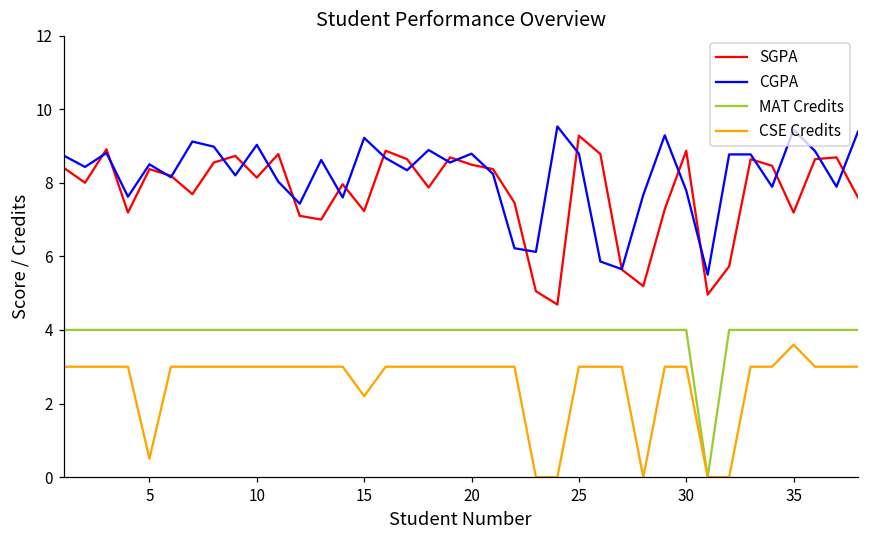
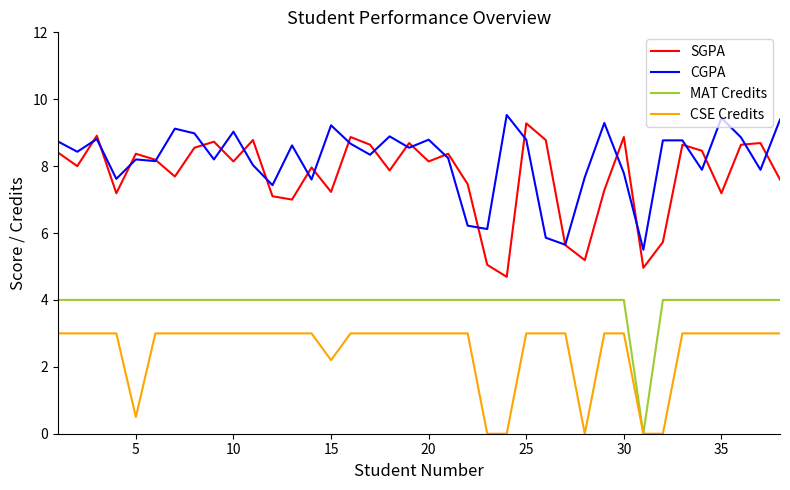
  {
    "SGPA": {
      "5": 8.4,
      "10": 8.1,
      "15": 7.2,
-     "20": 8.5,
+     "20": 8.1,
      "25": 9.3,
      "30": 8.9,
      "35": 7.2
    },
    "CGPA": {
-     "5": 8.5,
+     "5": 8.2,
      "10": 9.0,
      "15": 9.2,
      "20": 8.8,
      "25": 8.8,
      "30": 7.8
    },
    "MAT Credits": {
      "5": 4.0,
      "10": 4.0,
      "15": 4.0,
      "20": 4.0,
      "25": 4.0,
      "30": 4.0,
      "35": 4.0
    },
    "CSE Credits": {
      "5": 0.5,
      "10": 3.0,
      "15": 2.2,
      "20": 3.0,
      "25": 3.0,
      "30": 3.0,
-     "35": 3.6
+     "35": 3.0
    }
  }
